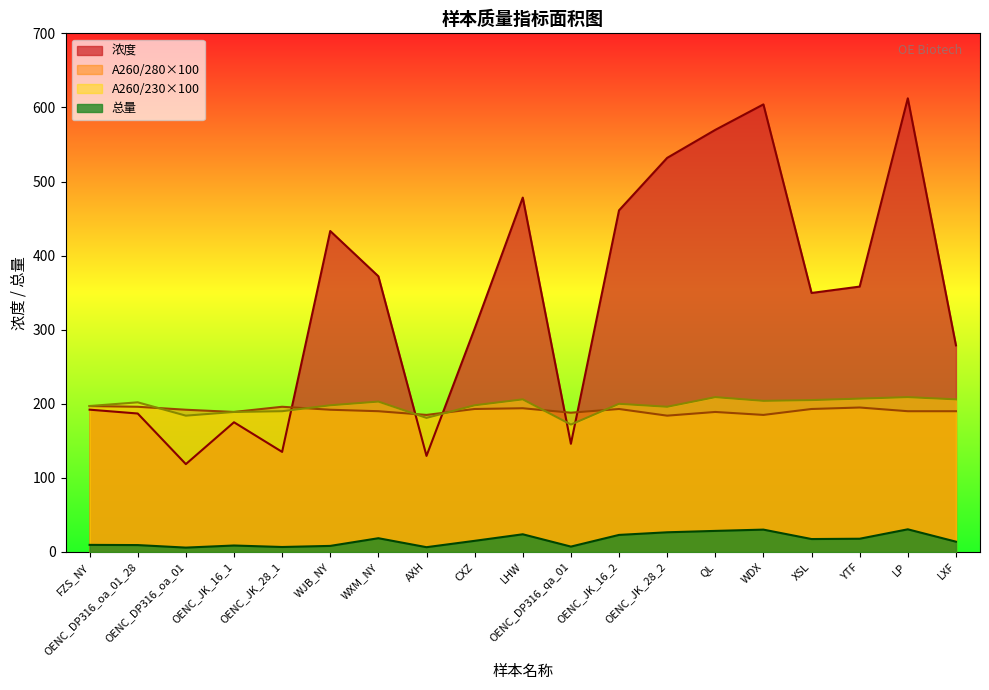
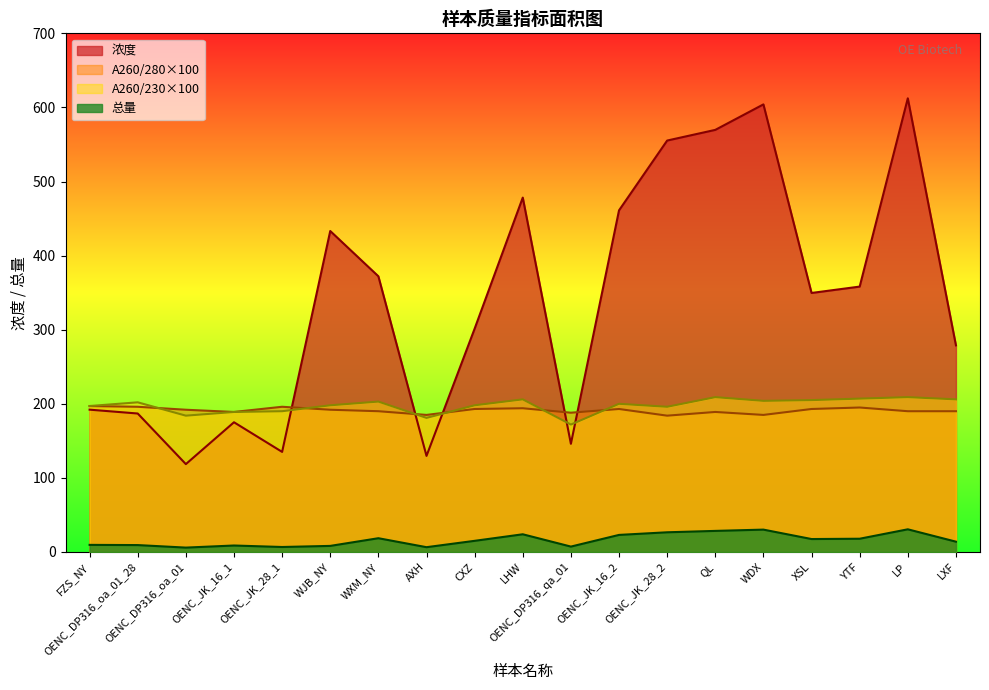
  {
    "浓度": {
      "FZS_NY": 190,
      "OENC_DP316_oa_01_28": 190,
      "OENC_DP316_oa_01": 120,
      "OENC_JK_16_1": 180,
      "OENC_JK_28_1": 140,
      "WJB_NY": 430,
      "WXM_NY": 370,
      "AXH": 130,
      "CXZ": 300,
      "LHW": 480,
      "OENC_DP316_qa_01": 150,
      "OENC_JK_16_2": 460,
-     "OENC_JK_28_2": 530,
+     "OENC_JK_28_2": 560,
      "QL": 570,
      "WDX": 600,
      "XSL": 350,
      "YTF": 360,
      "LP": 610,
      "LXF": 280
    },
    "A260/280×100": {
      "OENC_DP316_oa_01_28": 200,
      "OENC_DP316_oa_01": 190,
      "OENC_JK_28_1": 200,
      "WJB_NY": 190,
      "WXM_NY": 190,
      "AXH": 190,
      "CXZ": 190,
      "LHW": 190,
      "OENC_DP316_qa_01": 190,
      "OENC_JK_16_2": 190,
      "OENC_JK_28_2": 180,
      "QL": 190,
      "WDX": 190,
      "XSL": 190,
      "YTF": 200,
      "LP": 190,
      "LXF": 190
    },
    "A260/230×100": {
      "OENC_DP316_oa_01_28": 200,
      "OENC_DP316_oa_01": 180,
      "OENC_JK_28_1": 190,
      "WJB_NY": 200,
      "WXM_NY": 200,
      "AXH": 180,
      "CXZ": 200,
      "LHW": 210,
      "OENC_DP316_qa_01": 170,
      "OENC_JK_16_2": 200,
      "OENC_JK_28_2": 200,
      "QL": 210,
      "WDX": 200,
      "XSL": 200,
      "YTF": 210,
      "LP": 210,
      "LXF": 210
    },
    "总量": {
      "FZS_NY": 10,
      "OENC_DP316_oa_01_28": 10,
      "OENC_DP316_oa_01": 10,
      "OENC_JK_16_1": 10,
      "OENC_JK_28_1": 10,
      "WJB_NY": 10,
      "WXM_NY": 20,
      "AXH": 10,
      "CXZ": 20,
      "LHW": 20,
      "OENC_DP316_qa_01": 10,
      "OENC_JK_16_2": 20,
      "OENC_JK_28_2": 30,
      "QL": 30,
      "WDX": 30,
      "XSL": 20,
      "YTF": 20,
      "LP": 30,
      "LXF": 10
    }
  }
